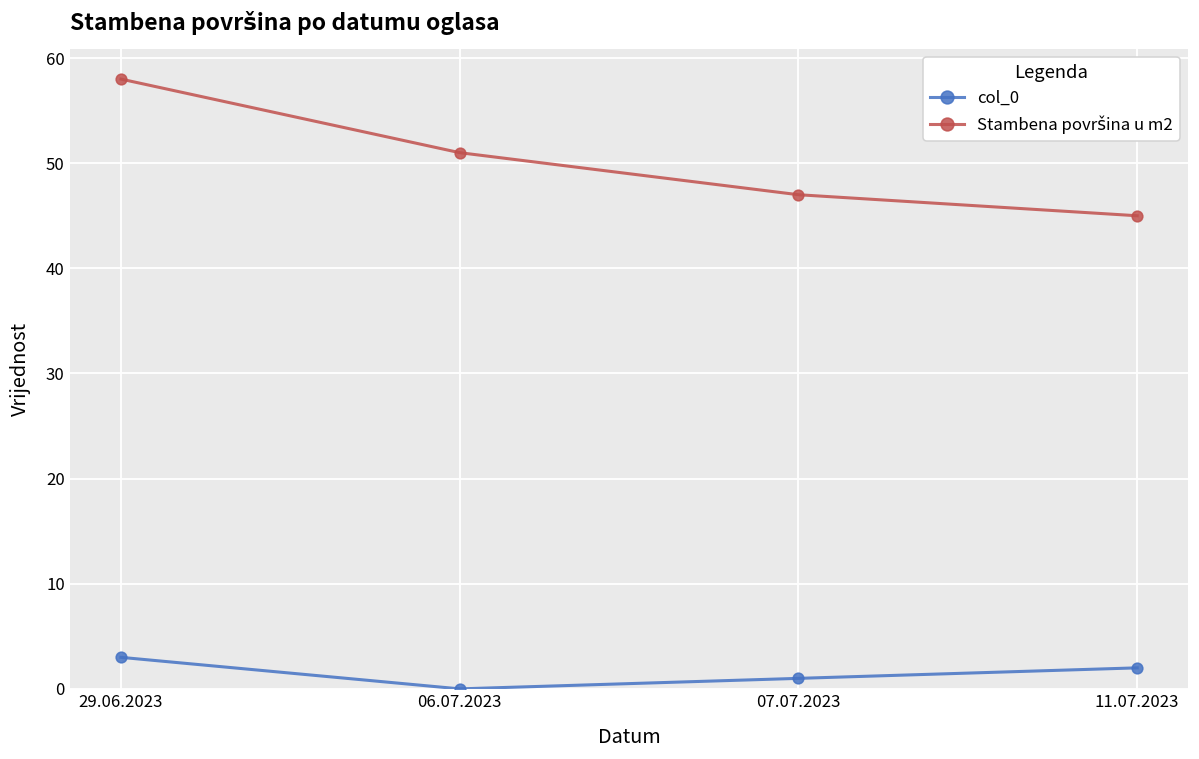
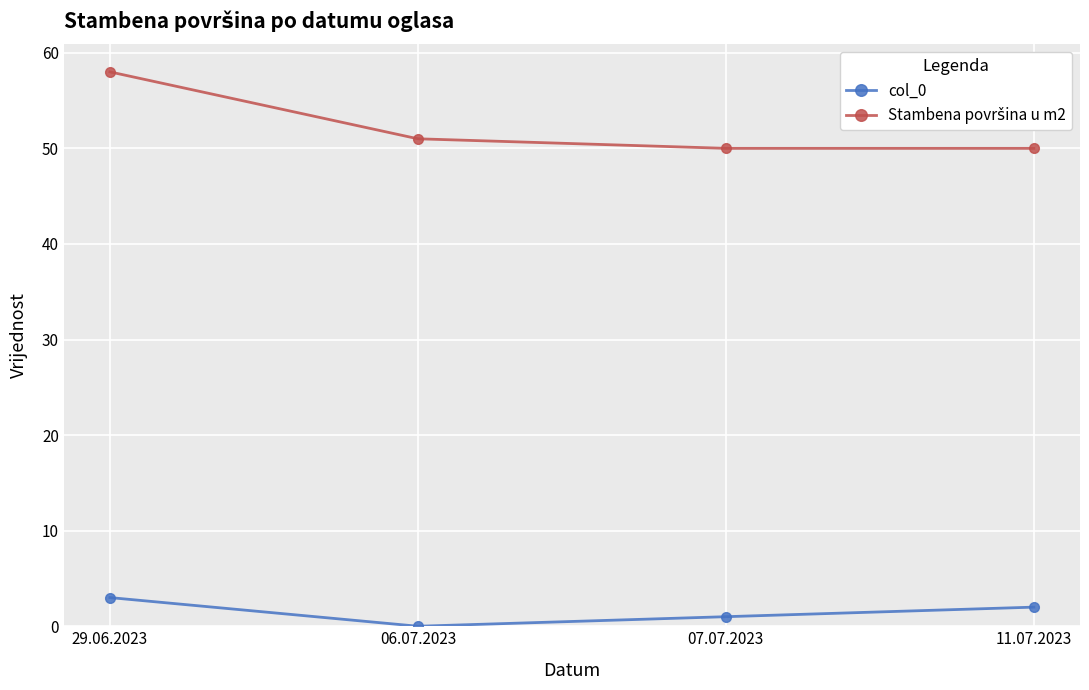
  {
    "col_0": {
      "29.06.2023": 3,
      "06.07.2023": 0,
      "07.07.2023": 1,
      "11.07.2023": 2
    },
    "Stambena površina u m2": {
      "29.06.2023": 58,
      "06.07.2023": 51,
-     "07.07.2023": 47,
-     "11.07.2023": 45
+     "07.07.2023": 50,
+     "11.07.2023": 50
    }
  }
